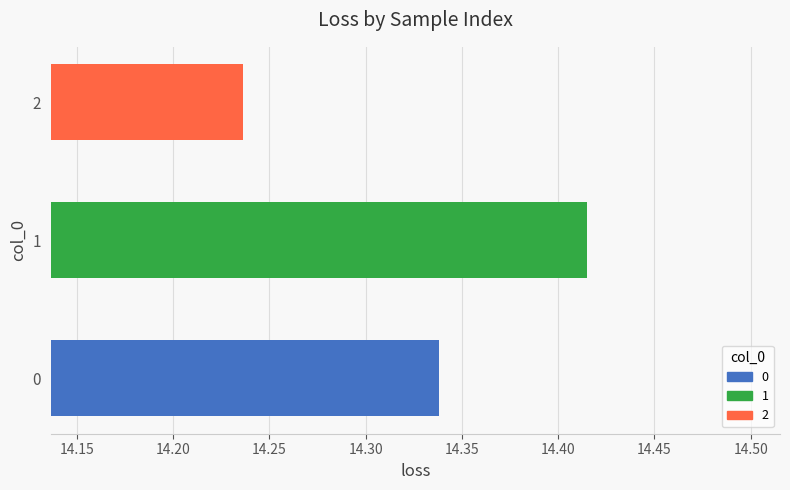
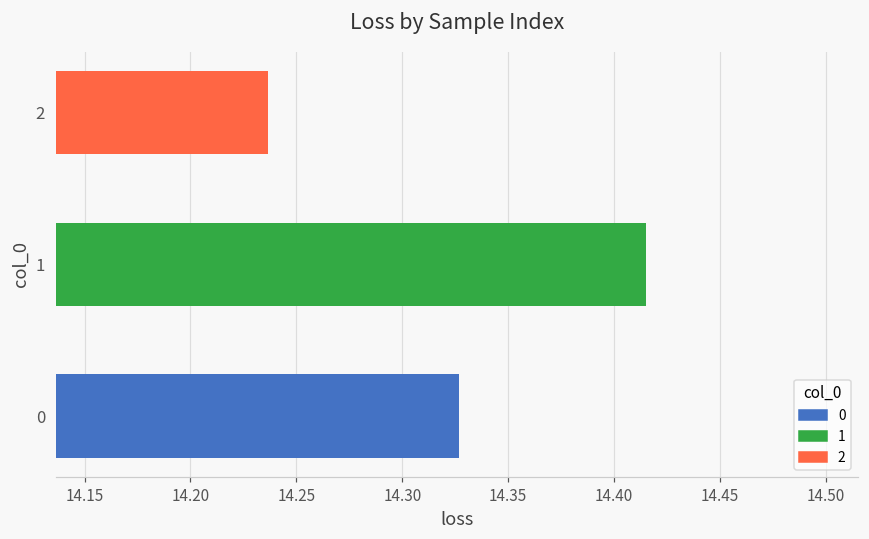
  {
    "2": 14.236,
    "1": 14.415,
-   "0": 14.338
+   "0": 14.327
  }
